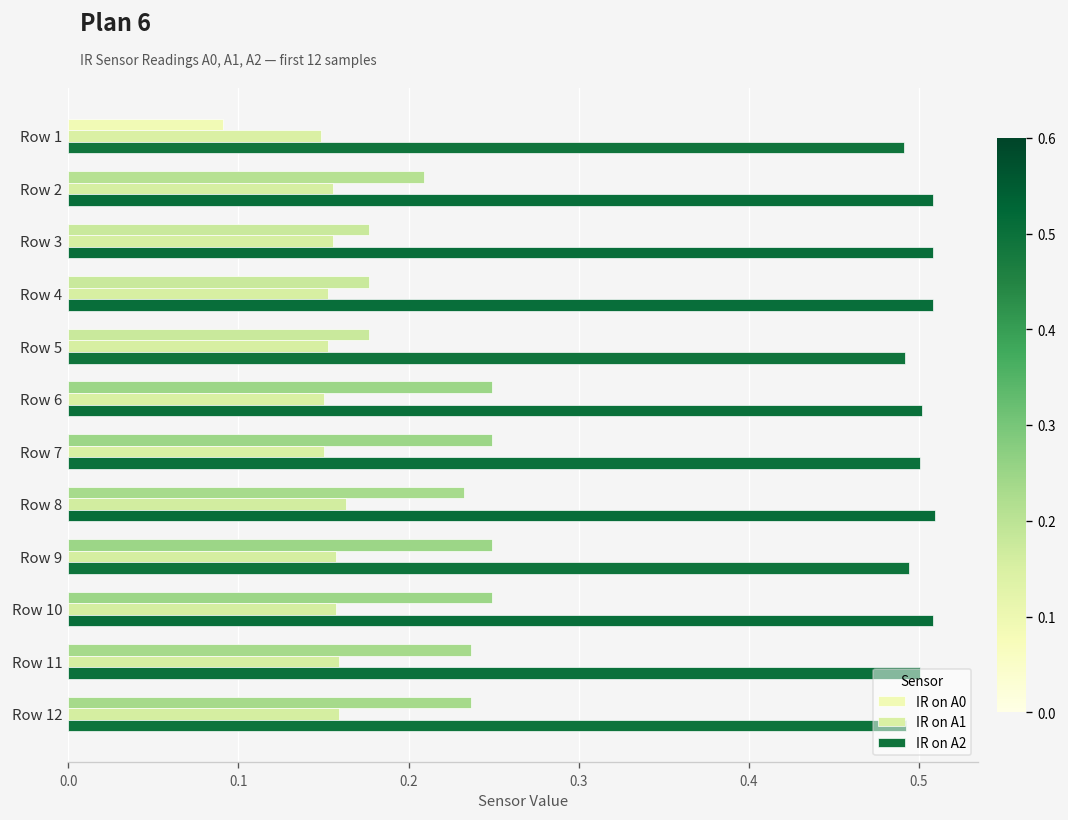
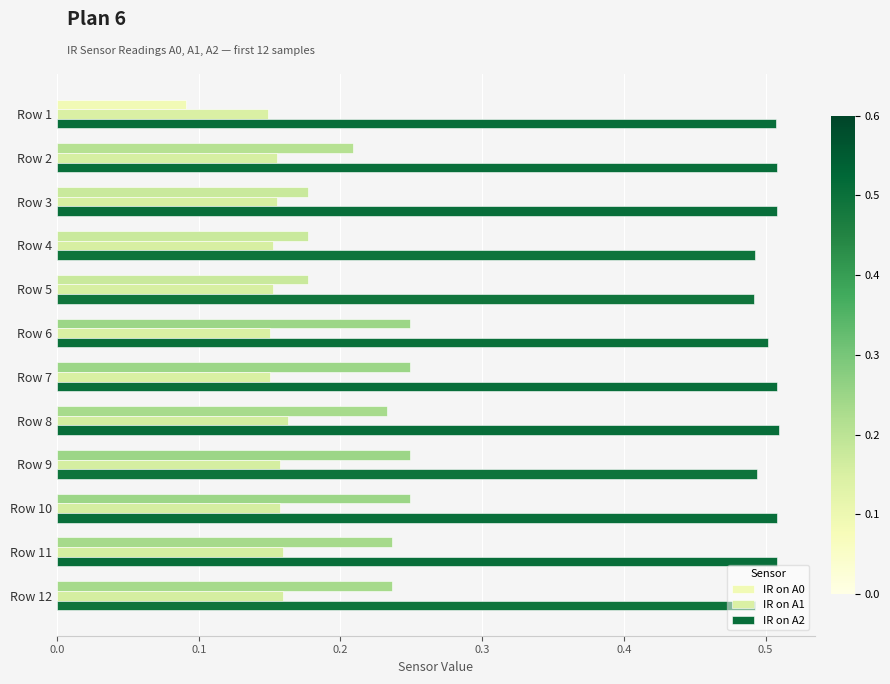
  {
    "IR on A2": {
-     "Row 1": 0.491,
+     "Row 1": 0.507,
      "Row 2": 0.508,
      "Row 3": 0.508,
-     "Row 4": 0.508,
+     "Row 4": 0.493,
      "Row 5": 0.492,
      "Row 6": 0.502,
-     "Row 7": 0.501,
+     "Row 7": 0.508,
      "Row 8": 0.509,
      "Row 9": 0.494,
      "Row 10": 0.508,
-     "Row 11": 0.501
+     "Row 11": 0.508
    }
  }
